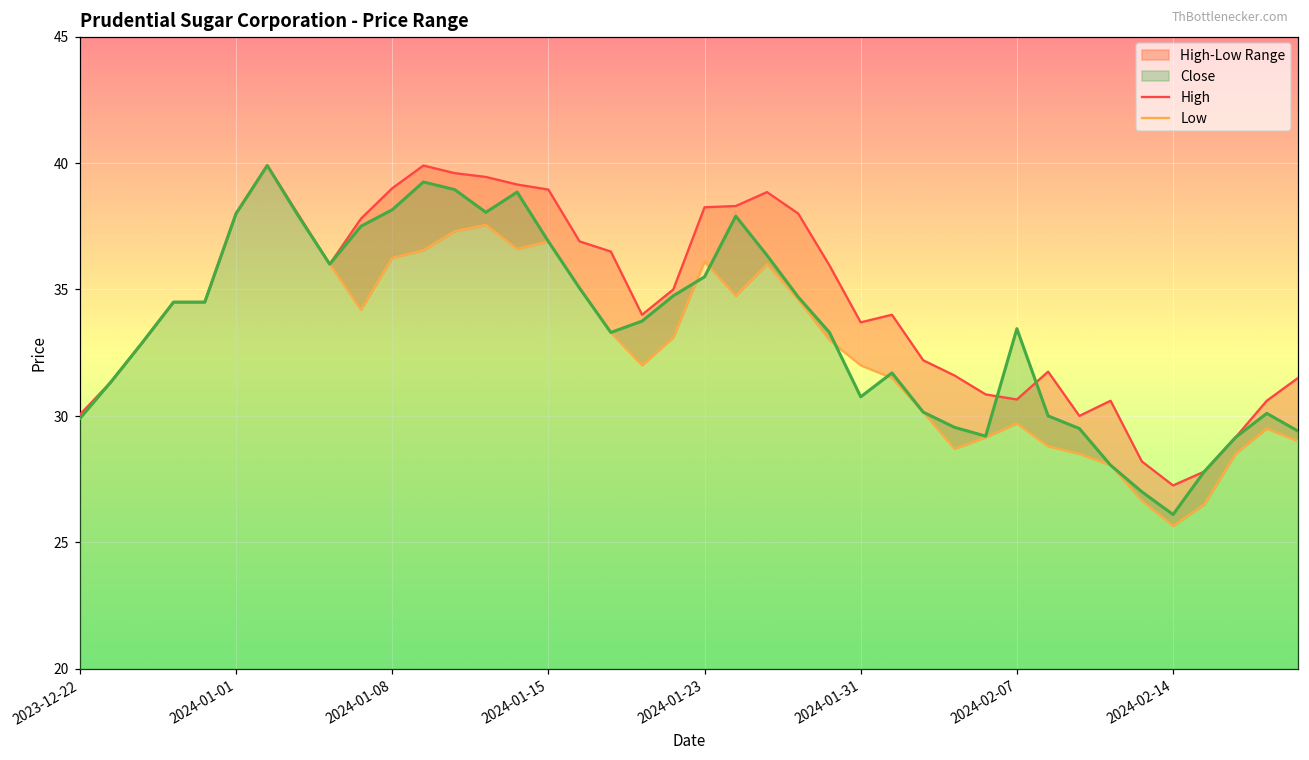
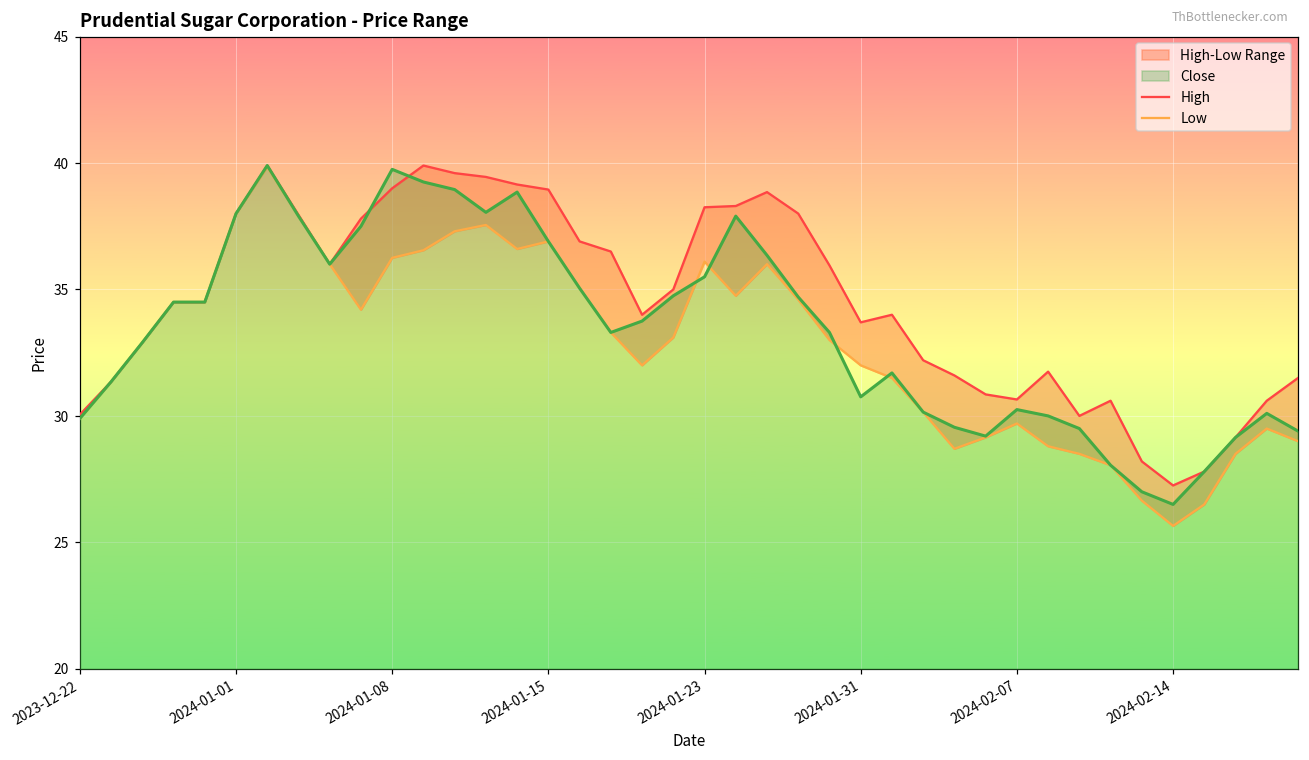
  {
    "Close": {
-     "2024-01-08": 38.2,
+     "2024-01-08": 39.7,
      "2024-01-23": 35.5,
      "2024-01-31": 30.8,
-     "2024-02-07": 33.5,
-     "2024-02-14": 26.1
+     "2024-02-07": 30.3,
+     "2024-02-14": 26.5
    }
  }
